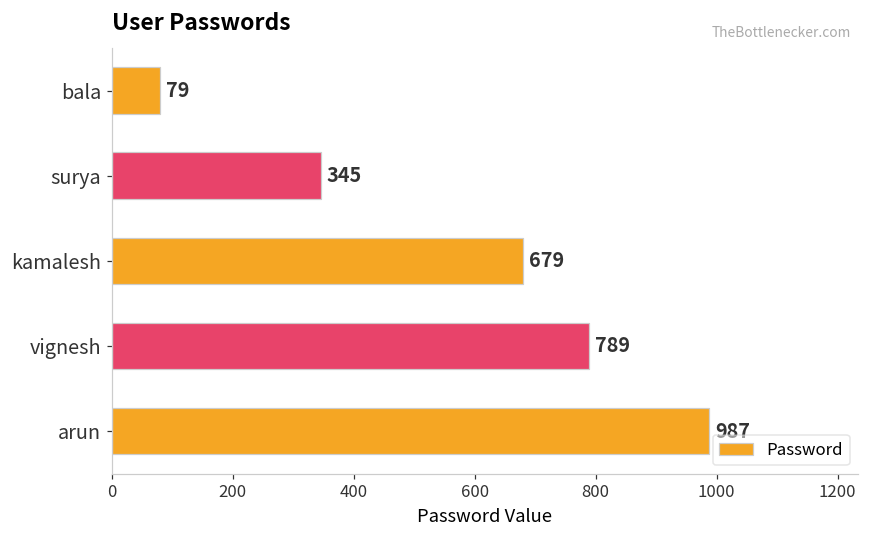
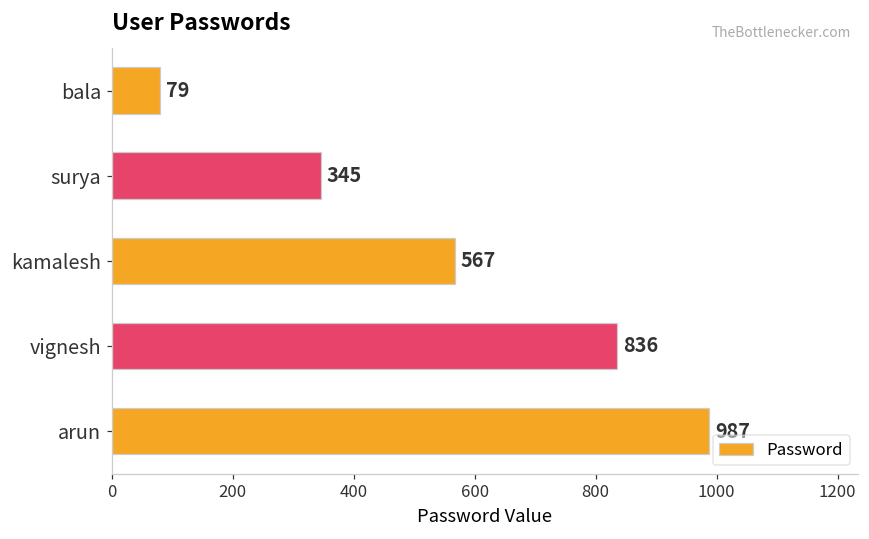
  {
    "bala": 79,
    "surya": 345,
-   "kamalesh": 679,
-   "vignesh": 789
+   "kamalesh": 567,
+   "vignesh": 836
  }
